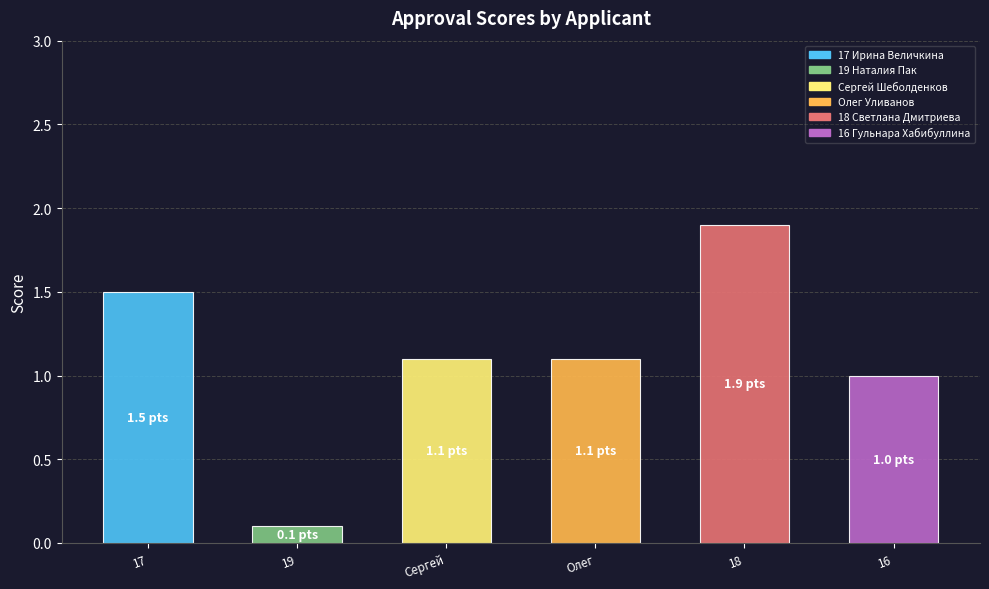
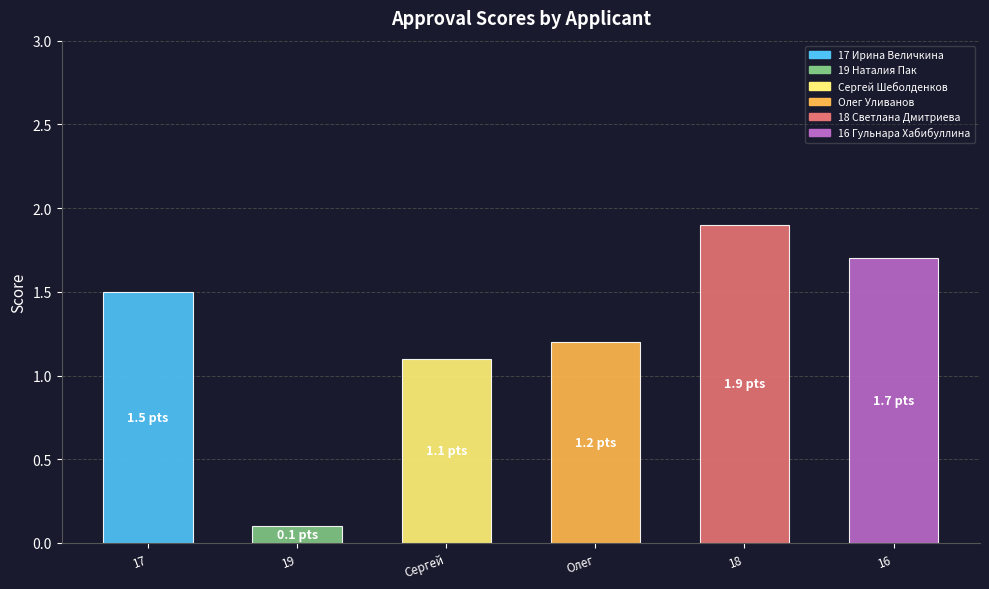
  {
    "17": 1.5,
    "19": 0.1,
    "Сергей": 1.1,
-   "Олег": 1.1,
+   "Олег": 1.2,
    "18": 1.9,
-   "16": 1.0
+   "16": 1.7
  }
